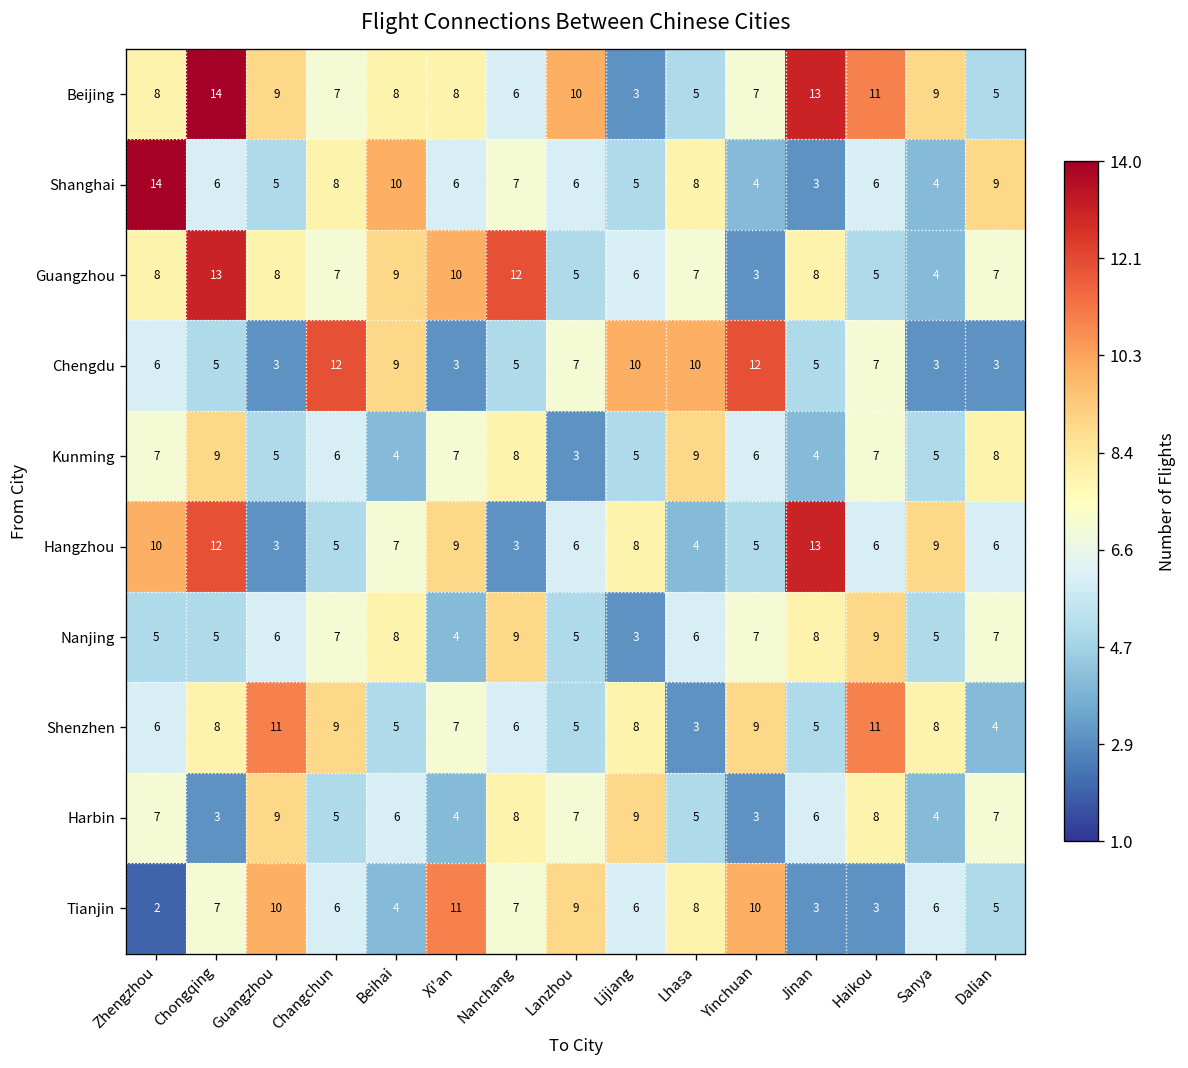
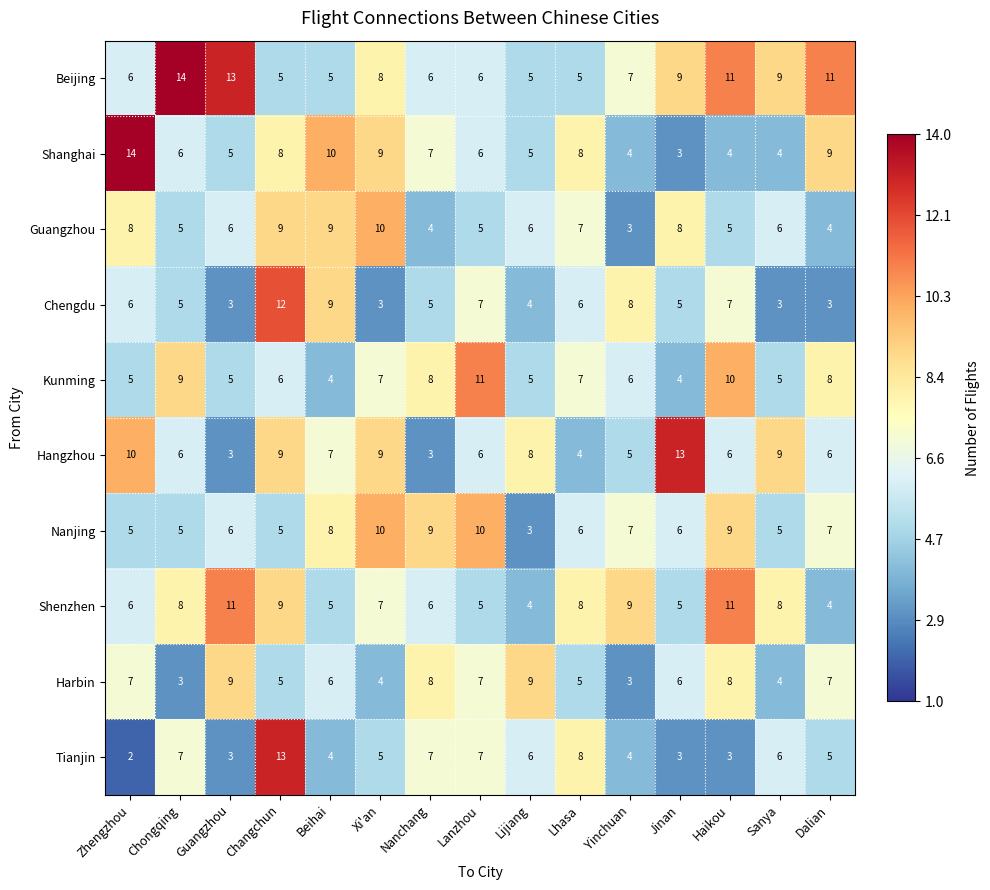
  {
    "Beijing": {
-     "Zhengzhou": 8,
+     "Zhengzhou": 6,
      "Chongqing": 14,
-     "Guangzhou": 9,
-     "Changchun": 7,
-     "Beihai": 8,
+     "Guangzhou": 13,
+     "Changchun": 5,
+     "Beihai": 5,
      "Xi'an": 8,
      "Nanchang": 6,
-     "Lanzhou": 10,
-     "Lijiang": 3,
+     "Lanzhou": 6,
+     "Lijiang": 5,
      "Lhasa": 5,
      "Yinchuan": 7,
-     "Jinan": 13,
+     "Jinan": 9,
      "Haikou": 11,
      "Sanya": 9,
-     "Dalian": 5
+     "Dalian": 11
    },
    "Shanghai": {
      "Zhengzhou": 14,
      "Chongqing": 6,
      "Guangzhou": 5,
      "Changchun": 8,
      "Beihai": 10,
-     "Xi'an": 6,
+     "Xi'an": 9,
      "Nanchang": 7,
      "Lanzhou": 6,
      "Lijiang": 5,
      "Lhasa": 8,
      "Yinchuan": 4,
      "Jinan": 3,
-     "Haikou": 6,
+     "Haikou": 4,
      "Sanya": 4,
      "Dalian": 9
    },
    "Guangzhou": {
      "Zhengzhou": 8,
-     "Chongqing": 13,
-     "Guangzhou": 8,
-     "Changchun": 7,
+     "Chongqing": 5,
+     "Guangzhou": 6,
+     "Changchun": 9,
      "Beihai": 9,
      "Xi'an": 10,
-     "Nanchang": 12,
+     "Nanchang": 4,
      "Lanzhou": 5,
      "Lijiang": 6,
      "Lhasa": 7,
      "Yinchuan": 3,
      "Jinan": 8,
      "Haikou": 5,
-     "Sanya": 4,
-     "Dalian": 7
+     "Sanya": 6,
+     "Dalian": 4
    },
    "Chengdu": {
      "Zhengzhou": 6,
      "Chongqing": 5,
      "Guangzhou": 3,
      "Changchun": 12,
      "Beihai": 9,
      "Xi'an": 3,
      "Nanchang": 5,
      "Lanzhou": 7,
-     "Lijiang": 10,
-     "Lhasa": 10,
-     "Yinchuan": 12,
+     "Lijiang": 4,
+     "Lhasa": 6,
+     "Yinchuan": 8,
      "Jinan": 5,
      "Haikou": 7,
      "Sanya": 3,
      "Dalian": 3
    },
    "Kunming": {
-     "Zhengzhou": 7,
+     "Zhengzhou": 5,
      "Chongqing": 9,
      "Guangzhou": 5,
      "Changchun": 6,
      "Beihai": 4,
      "Xi'an": 7,
      "Nanchang": 8,
-     "Lanzhou": 3,
+     "Lanzhou": 11,
      "Lijiang": 5,
-     "Lhasa": 9,
+     "Lhasa": 7,
      "Yinchuan": 6,
      "Jinan": 4,
-     "Haikou": 7,
+     "Haikou": 10,
      "Sanya": 5,
      "Dalian": 8
    },
    "Hangzhou": {
      "Zhengzhou": 10,
-     "Chongqing": 12,
+     "Chongqing": 6,
      "Guangzhou": 3,
-     "Changchun": 5,
+     "Changchun": 9,
      "Beihai": 7,
      "Xi'an": 9,
      "Nanchang": 3,
      "Lanzhou": 6,
      "Lijiang": 8,
      "Lhasa": 4,
      "Yinchuan": 5,
      "Jinan": 13,
      "Haikou": 6,
      "Sanya": 9,
      "Dalian": 6
    },
    "Nanjing": {
      "Zhengzhou": 5,
      "Chongqing": 5,
      "Guangzhou": 6,
-     "Changchun": 7,
+     "Changchun": 5,
      "Beihai": 8,
-     "Xi'an": 4,
+     "Xi'an": 10,
      "Nanchang": 9,
-     "Lanzhou": 5,
+     "Lanzhou": 10,
      "Lijiang": 3,
      "Lhasa": 6,
      "Yinchuan": 7,
-     "Jinan": 8,
+     "Jinan": 6,
      "Haikou": 9,
      "Sanya": 5,
      "Dalian": 7
    },
    "Shenzhen": {
      "Zhengzhou": 6,
      "Chongqing": 8,
      "Guangzhou": 11,
      "Changchun": 9,
      "Beihai": 5,
      "Xi'an": 7,
      "Nanchang": 6,
      "Lanzhou": 5,
-     "Lijiang": 8,
-     "Lhasa": 3,
+     "Lijiang": 4,
+     "Lhasa": 8,
      "Yinchuan": 9,
      "Jinan": 5,
      "Haikou": 11,
      "Sanya": 8,
      "Dalian": 4
    },
    "Harbin": {
      "Zhengzhou": 7,
      "Chongqing": 3,
      "Guangzhou": 9,
      "Changchun": 5,
      "Beihai": 6,
      "Xi'an": 4,
      "Nanchang": 8,
      "Lanzhou": 7,
      "Lijiang": 9,
      "Lhasa": 5,
      "Yinchuan": 3,
      "Jinan": 6,
      "Haikou": 8,
      "Sanya": 4,
      "Dalian": 7
    },
    "Tianjin": {
      "Zhengzhou": 2,
      "Chongqing": 7,
-     "Guangzhou": 10,
-     "Changchun": 6,
+     "Guangzhou": 3,
+     "Changchun": 13,
      "Beihai": 4,
-     "Xi'an": 11,
+     "Xi'an": 5,
      "Nanchang": 7,
-     "Lanzhou": 9,
+     "Lanzhou": 7,
      "Lijiang": 6,
      "Lhasa": 8,
-     "Yinchuan": 10,
+     "Yinchuan": 4,
      "Jinan": 3,
      "Haikou": 3,
      "Sanya": 6,
      "Dalian": 5
    }
  }
